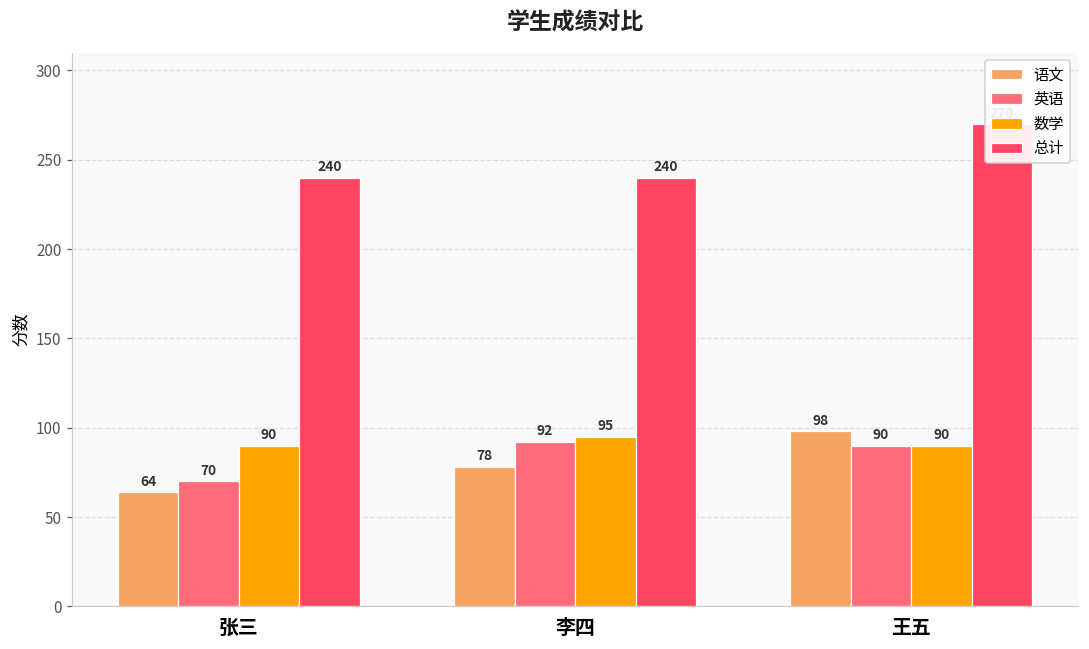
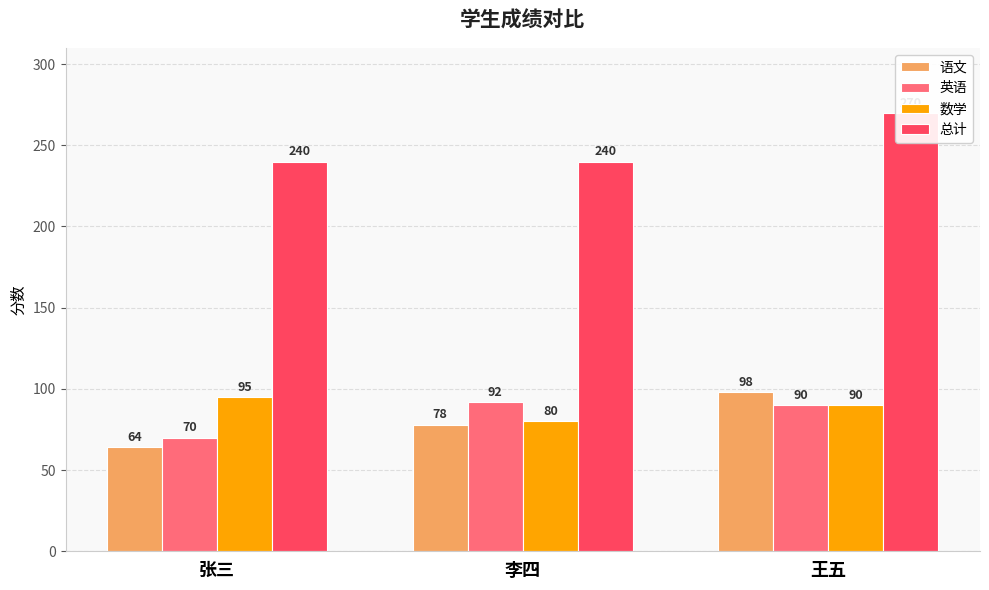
  {
    "语文": {
      "张三": 64,
      "李四": 78,
      "王五": 98
    },
    "数学": {
-     "张三": 90,
-     "李四": 95,
+     "张三": 95,
+     "李四": 80,
      "王五": 90
    }
  }
